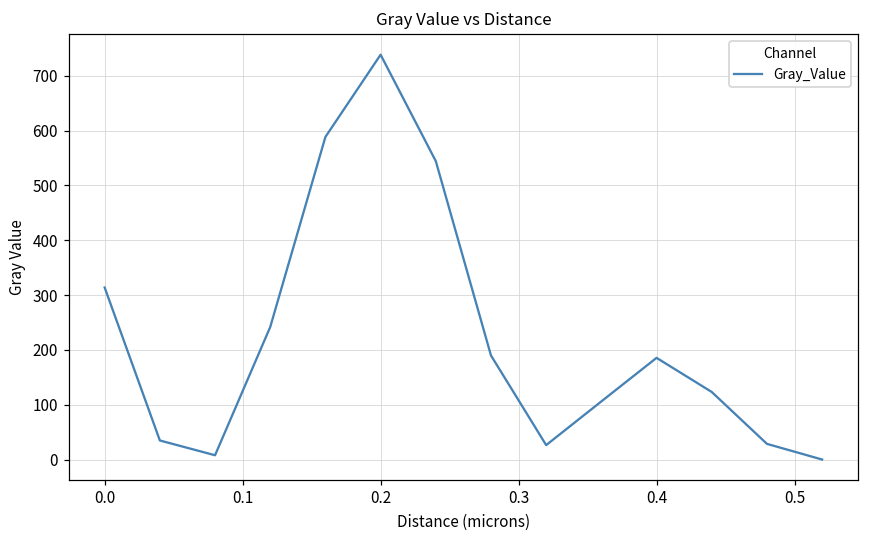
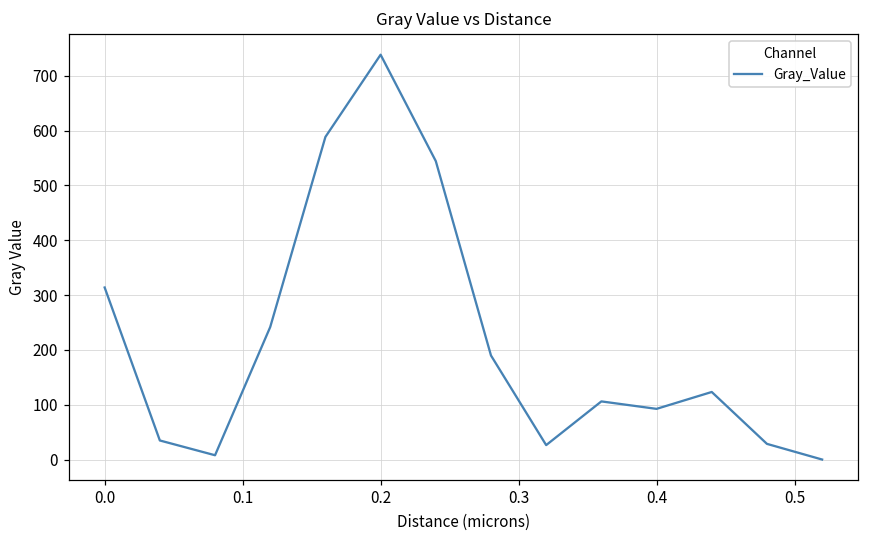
  {
    "0.0": 310,
    "0.2": 740,
-   "0.4": 190
+   "0.4": 90
  }
